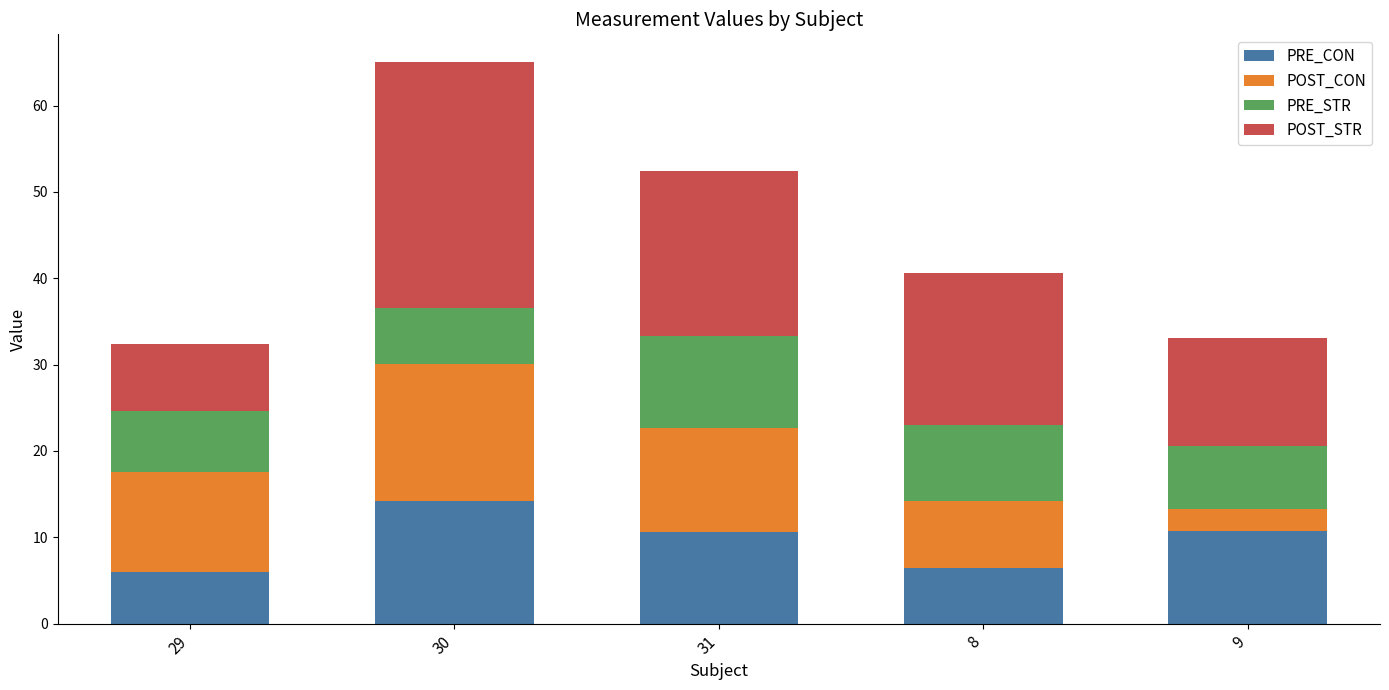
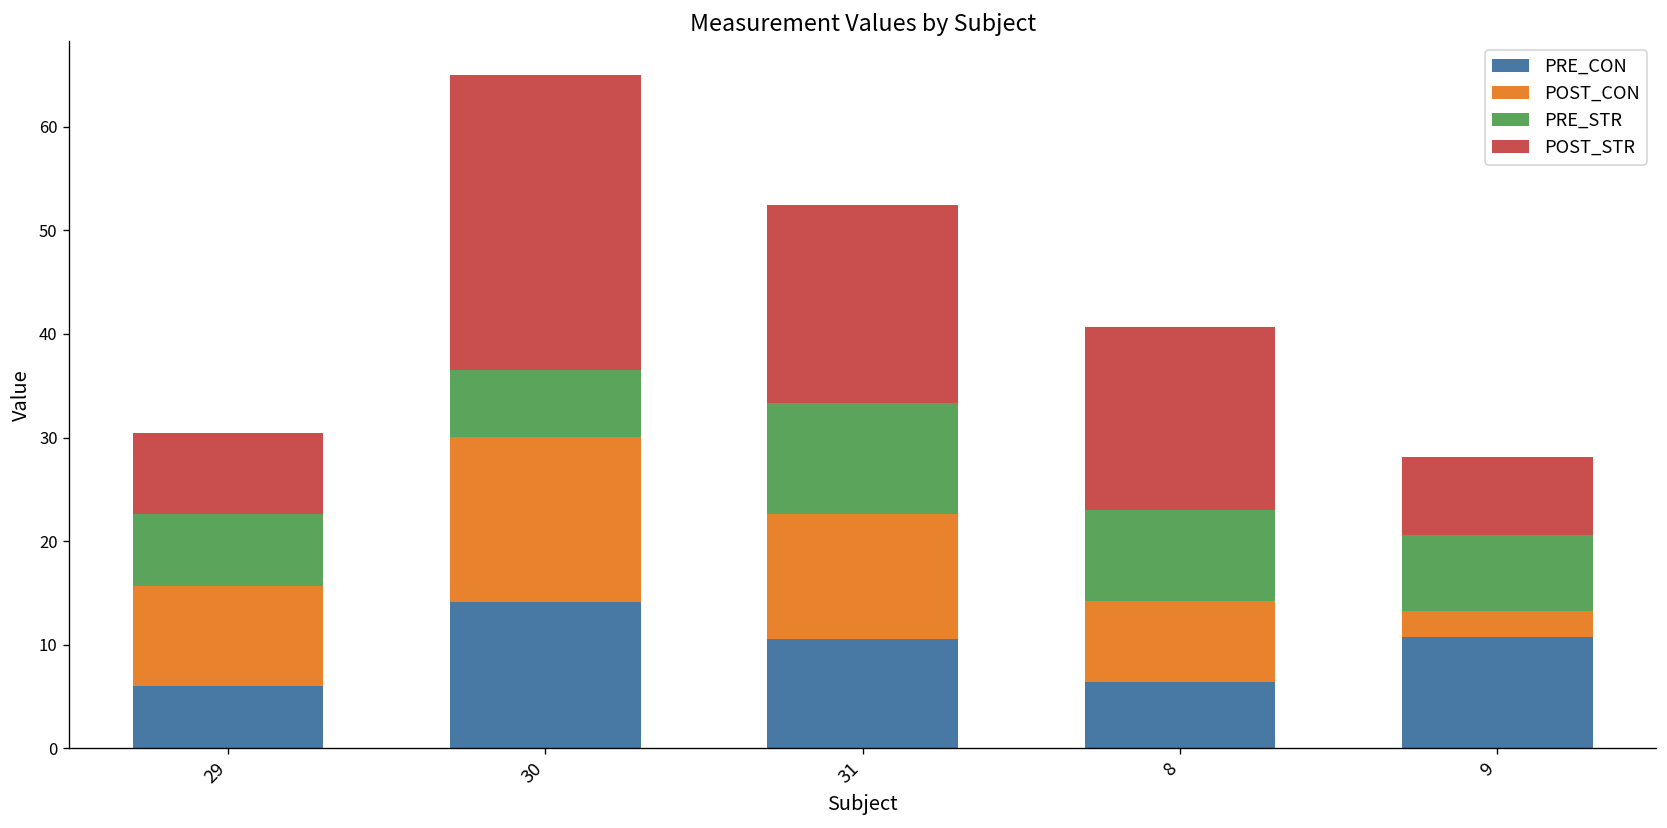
  {
    "PRE_CON": {
      "29": 6,
      "30": 14,
      "31": 11,
      "8": 6,
      "9": 11
    },
    "POST_CON": {
-     "29": 12,
+     "29": 10,
      "30": 16,
      "31": 12,
      "8": 8,
      "9": 3
    },
    "PRE_STR": {
      "29": 7,
      "30": 6,
      "31": 11,
      "8": 9,
      "9": 7
    },
    "POST_STR": {
      "29": 8,
      "30": 28,
      "31": 19,
      "8": 18,
-     "9": 12
+     "9": 8
    }
  }
